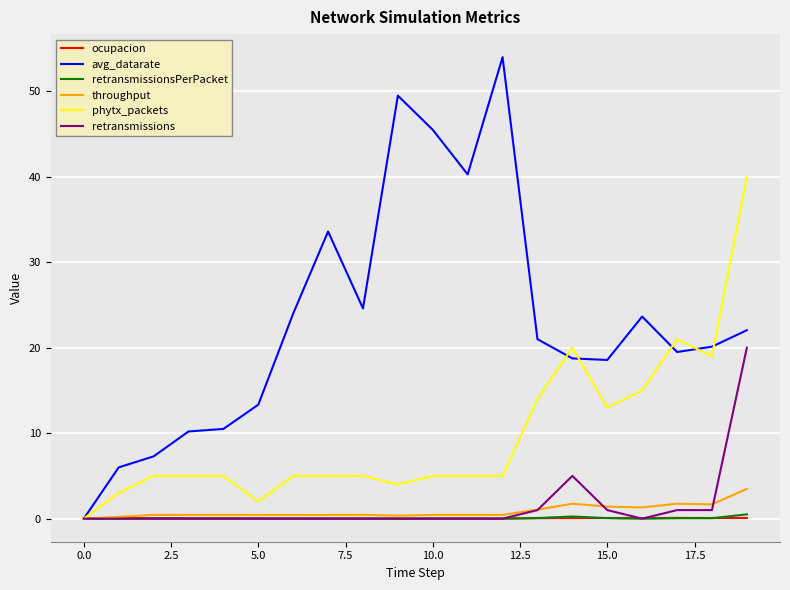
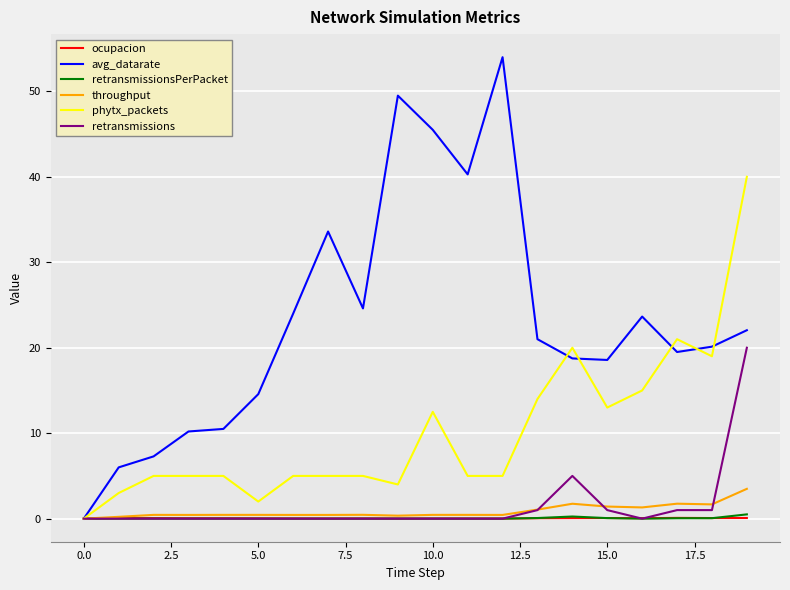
  {
    "avg_datarate": {
-     "5.0": 13,
+     "5.0": 15,
      "10.0": 46,
      "15.0": 19
    },
    "throughput": {
      "5.0": 0,
      "10.0": 0,
      "15.0": 1
    },
    "phytx_packets": {
      "5.0": 2,
-     "10.0": 5,
+     "10.0": 13,
      "15.0": 13
    },
    "retransmissions": {
      "15.0": 1
    }
  }
